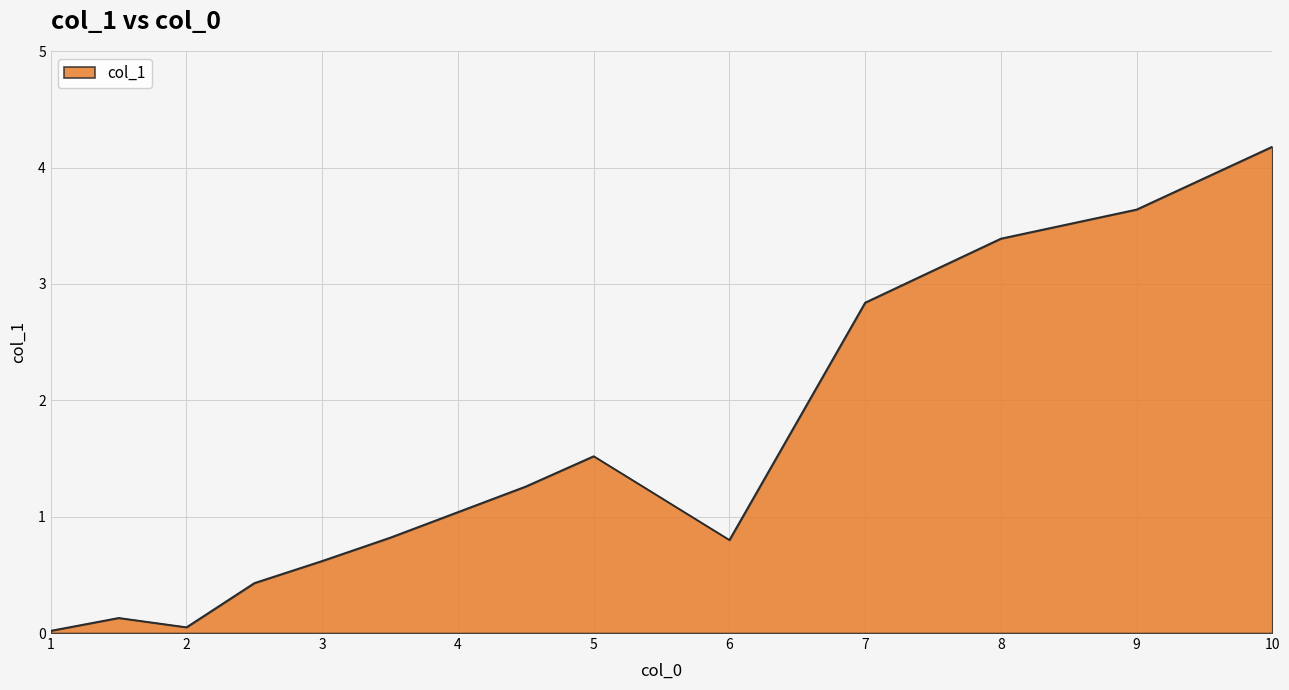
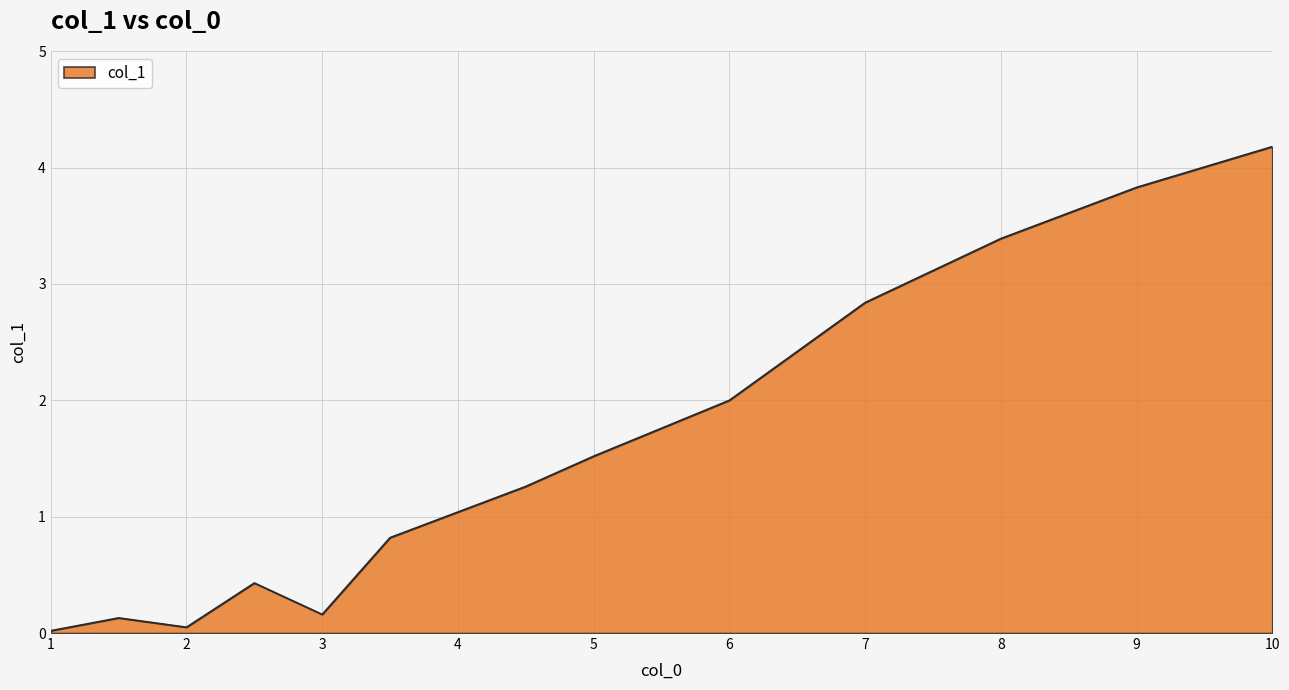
  {
    "1": 0.02,
    "2": 0.05,
-   "3": 0.62,
+   "3": 0.16,
    "4": 1.04,
    "5": 1.52,
-   "6": 0.8,
+   "6": 2.0,
    "7": 2.84,
    "8": 3.39,
-   "9": 3.64,
+   "9": 3.83,
    "10": 4.18
  }
